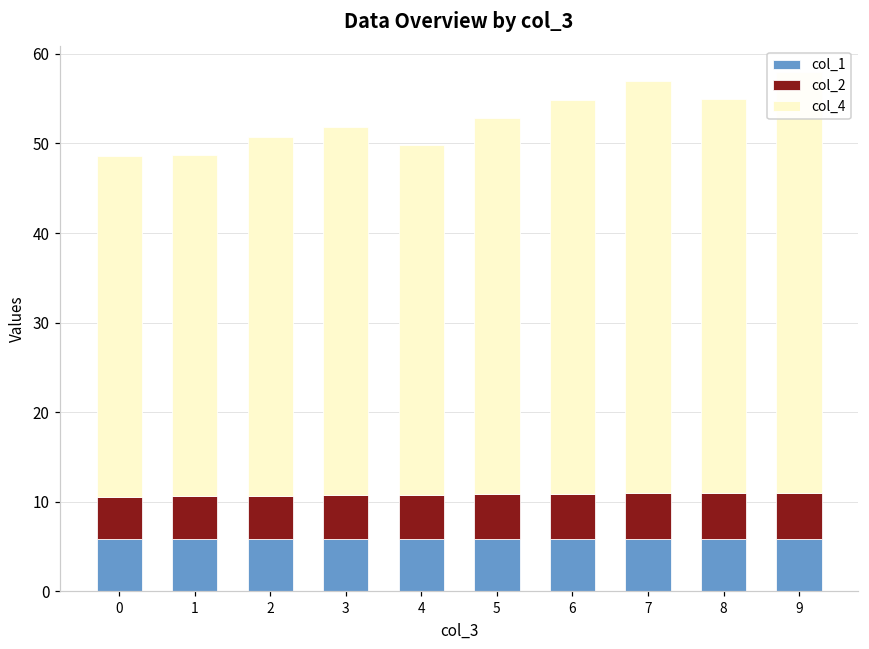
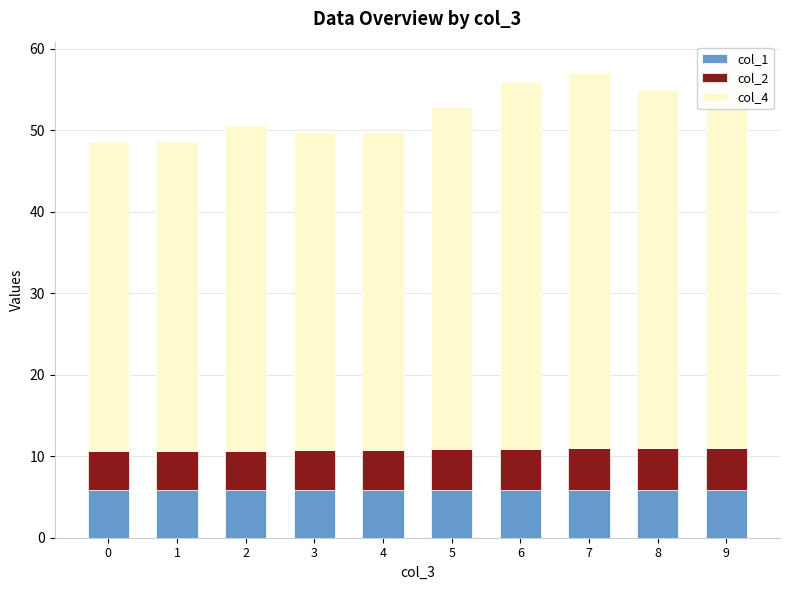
  {
    "col_1": {
      "0": 6,
      "1": 6,
      "2": 6,
      "3": 6,
      "4": 6,
      "5": 6,
      "6": 6,
      "7": 6,
      "8": 6,
      "9": 6
    },
    "col_2": {
      "0": 5,
      "1": 5,
      "2": 5,
      "3": 5,
      "4": 5,
      "5": 5,
      "6": 5,
      "7": 5,
      "8": 5,
      "9": 5
    },
    "col_4": {
      "0": 38,
      "1": 38,
      "2": 40,
-     "3": 41,
+     "3": 39,
      "4": 39,
      "5": 42,
-     "6": 44,
+     "6": 45,
      "7": 46,
      "8": 44
    }
  }
